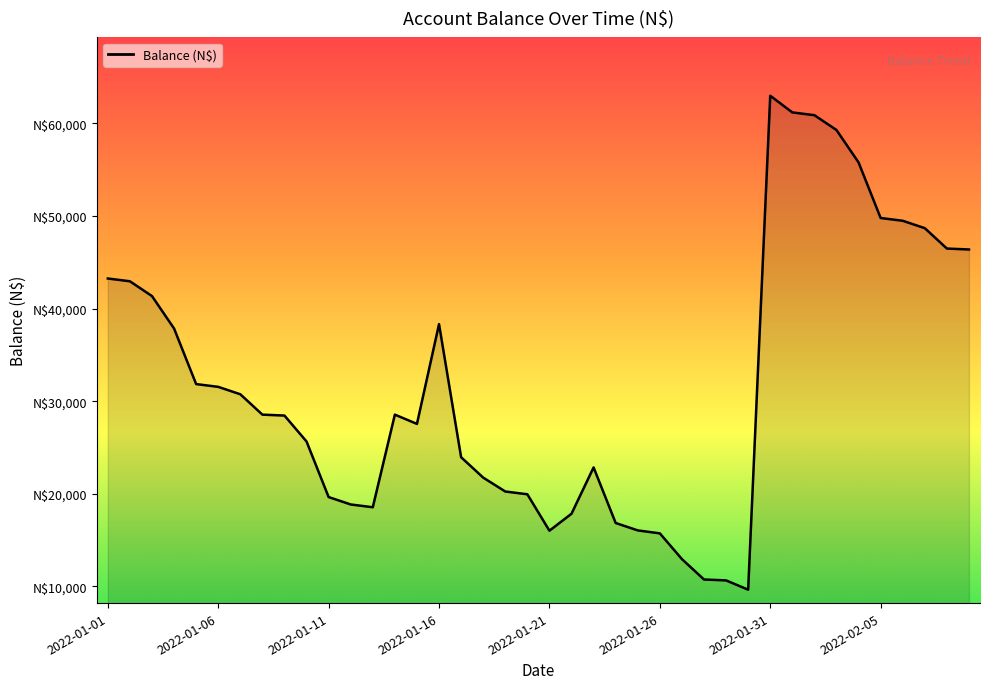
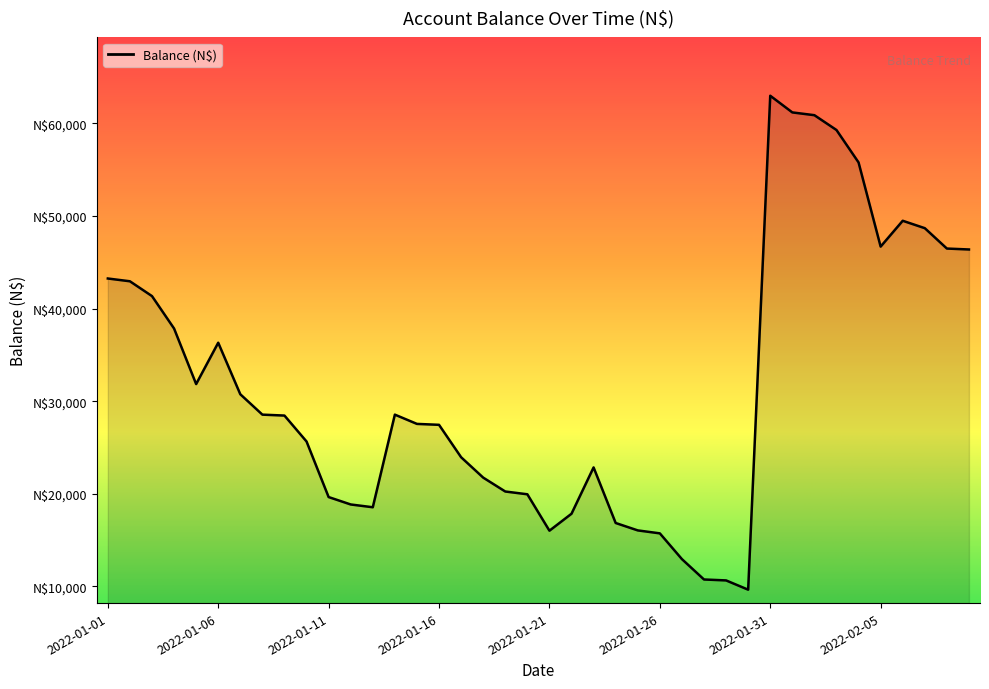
  {
    "2022-01-01": "N$43,000",
-   "2022-01-06": "N$32,000",
+   "2022-01-06": "N$36,000",
    "2022-01-11": "N$20,000",
-   "2022-01-16": "N$38,000",
+   "2022-01-16": "N$27,000",
    "2022-01-21": "N$16,000",
    "2022-01-26": "N$16,000",
    "2022-01-31": "N$63,000",
-   "2022-02-05": "N$50,000"
+   "2022-02-05": "N$47,000"
  }
